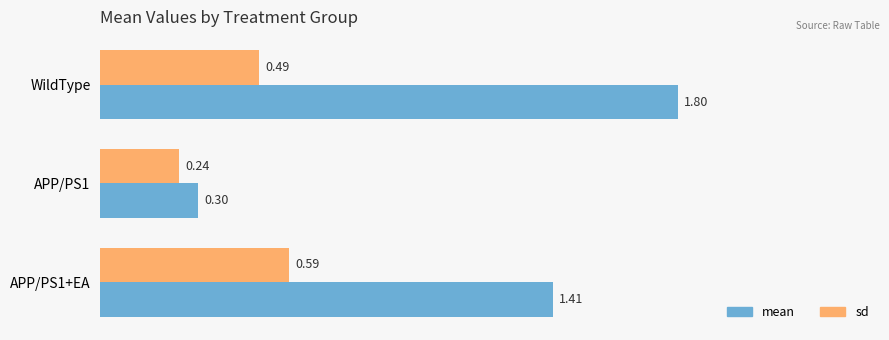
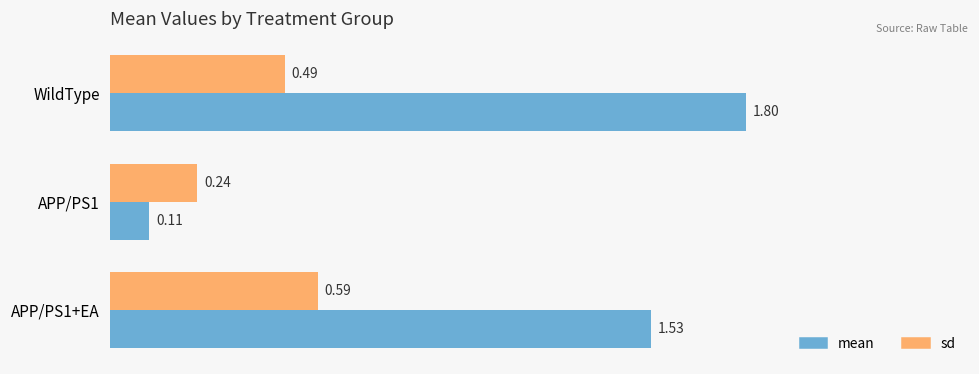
  {
    "mean": {
      "WildType": 1.80,
-     "APP/PS1": 0.30,
-     "APP/PS1+EA": 1.41
+     "APP/PS1": 0.11,
+     "APP/PS1+EA": 1.53
    },
    "sd": {
      "WildType": 0.49,
      "APP/PS1": 0.24,
      "APP/PS1+EA": 0.59
    }
  }
